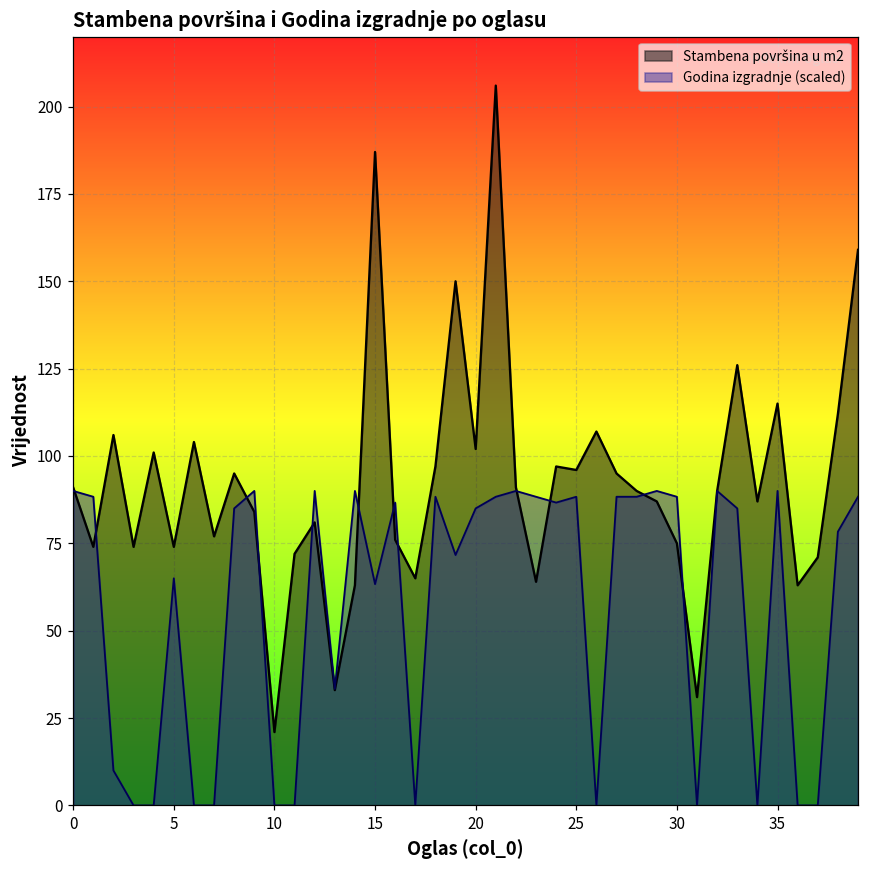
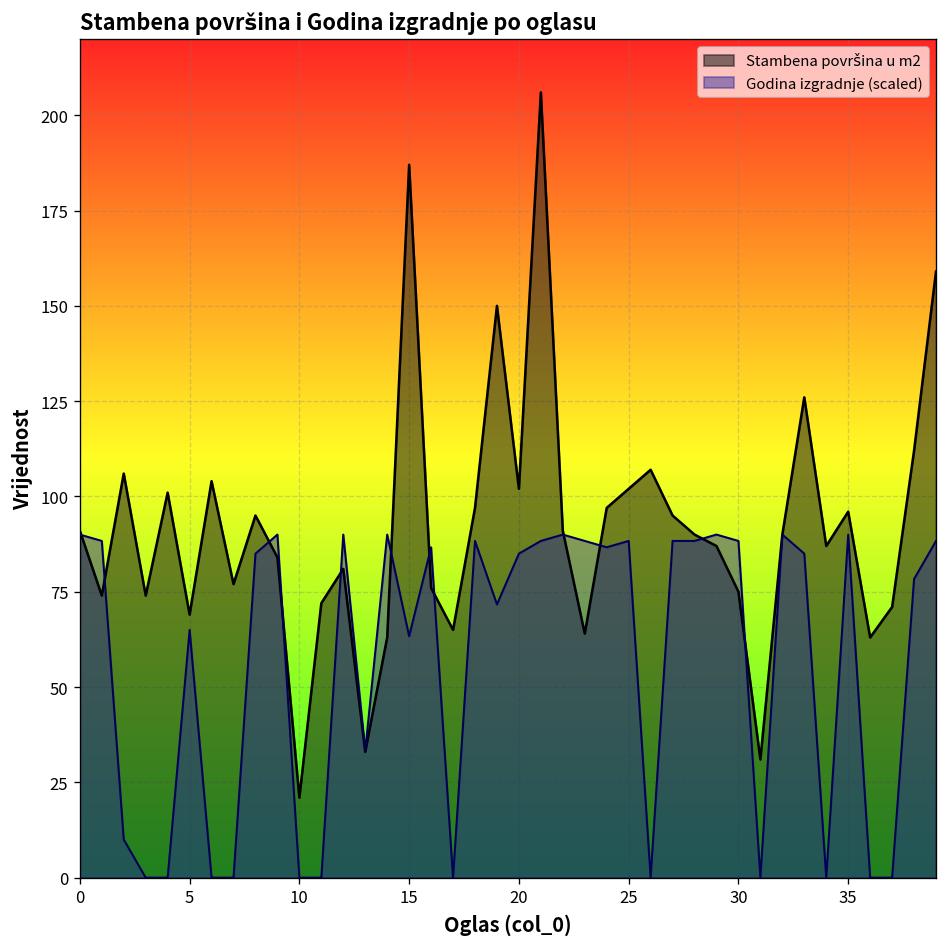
  {
    "Stambena površina u m2": {
      "0": 91,
-     "5": 74,
+     "5": 69,
      "10": 21,
      "15": 187,
      "20": 102,
-     "25": 96,
+     "25": 102,
      "30": 75,
-     "35": 115
+     "35": 96
    },
    "Godina izgradnje (scaled)": {
      "0": 90,
      "5": 65,
      "10": 0,
      "15": 63,
      "20": 85,
      "25": 88,
      "30": 88,
      "35": 90
    }
  }
